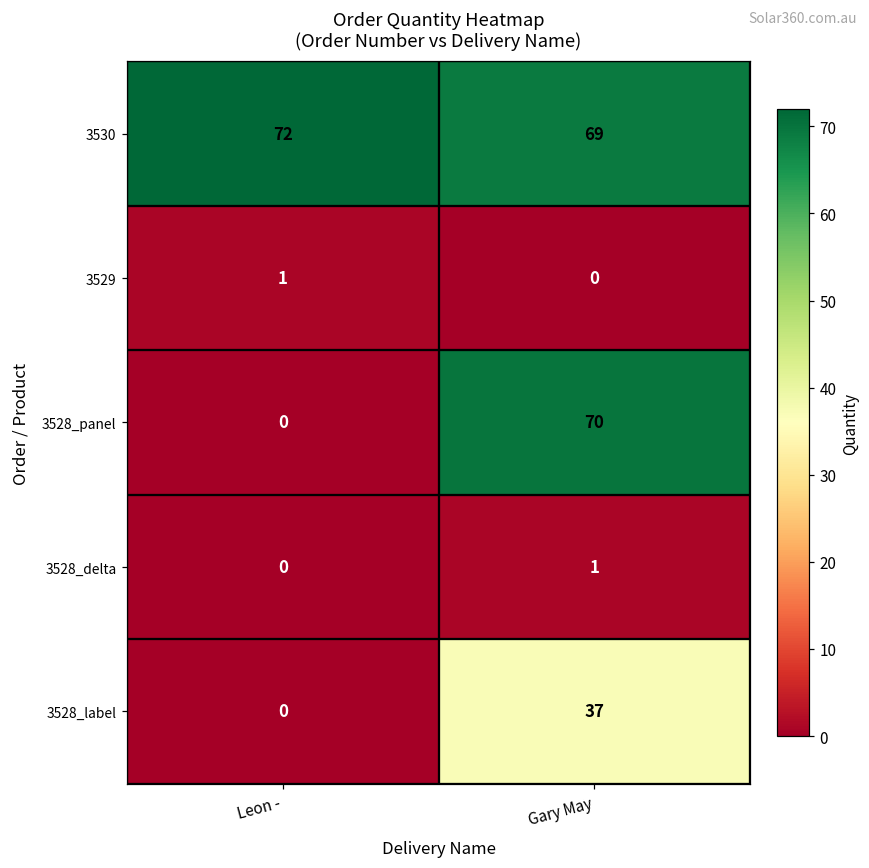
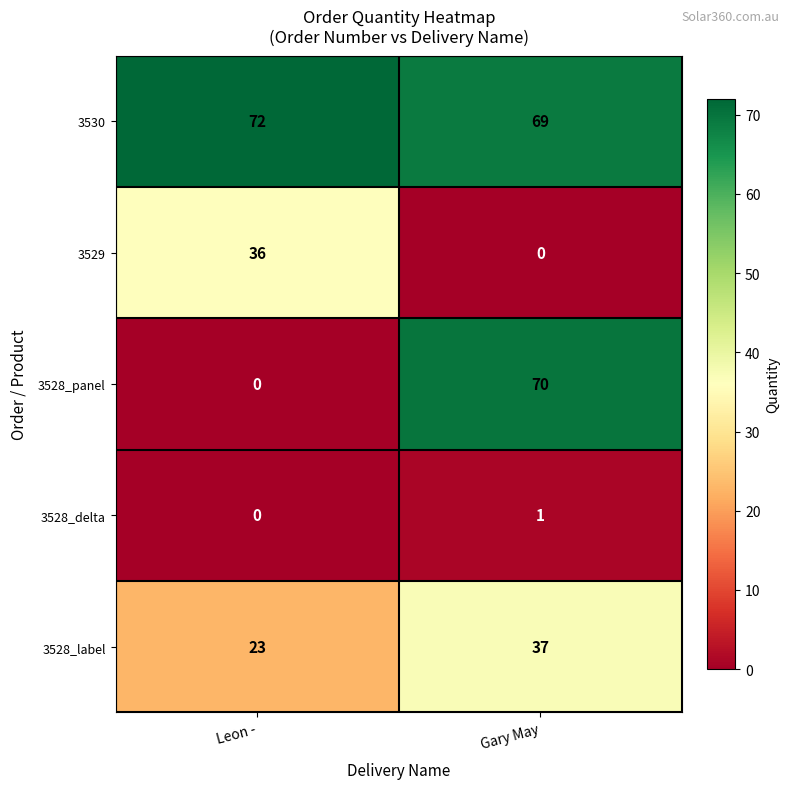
  {
    "3530": {
      "Leon -": 72,
      "Gary May": 69
    },
    "3529": {
-     "Leon -": 1,
+     "Leon -": 36,
      "Gary May": 0
    },
    "3528_panel": {
      "Leon -": 0,
      "Gary May": 70
    },
    "3528_delta": {
      "Leon -": 0,
      "Gary May": 1
    },
    "3528_label": {
-     "Leon -": 0,
+     "Leon -": 23,
      "Gary May": 37
    }
  }
